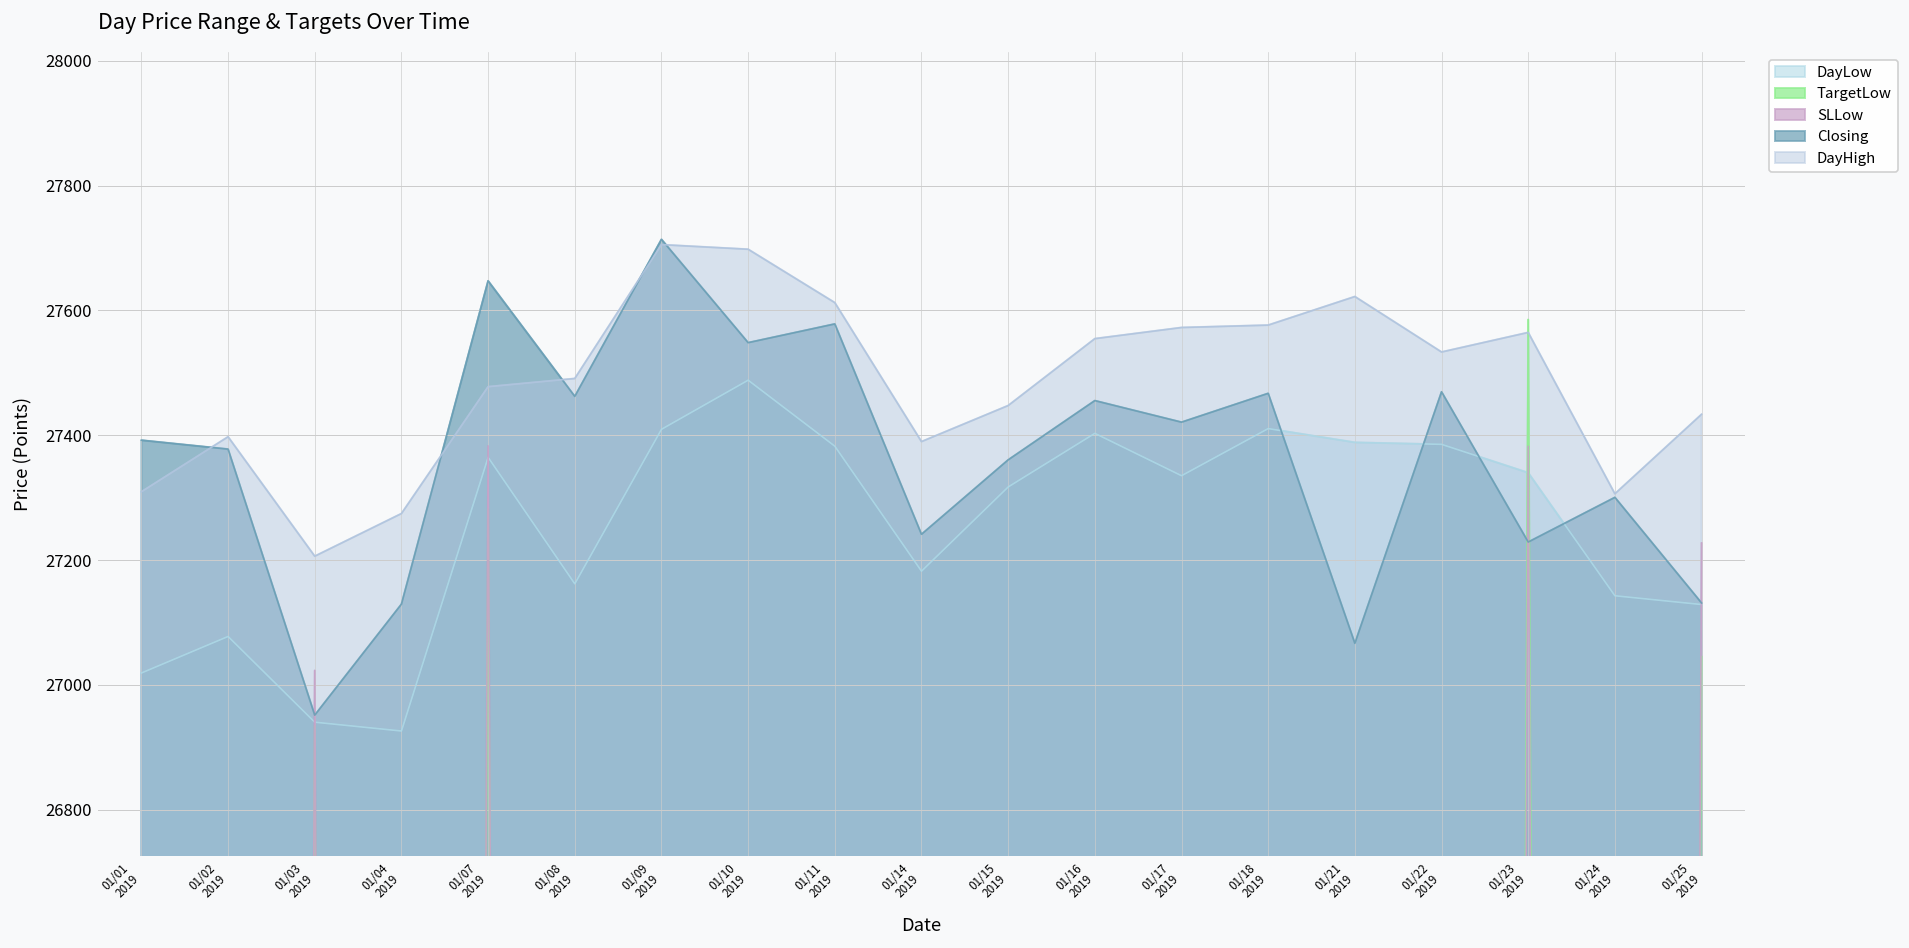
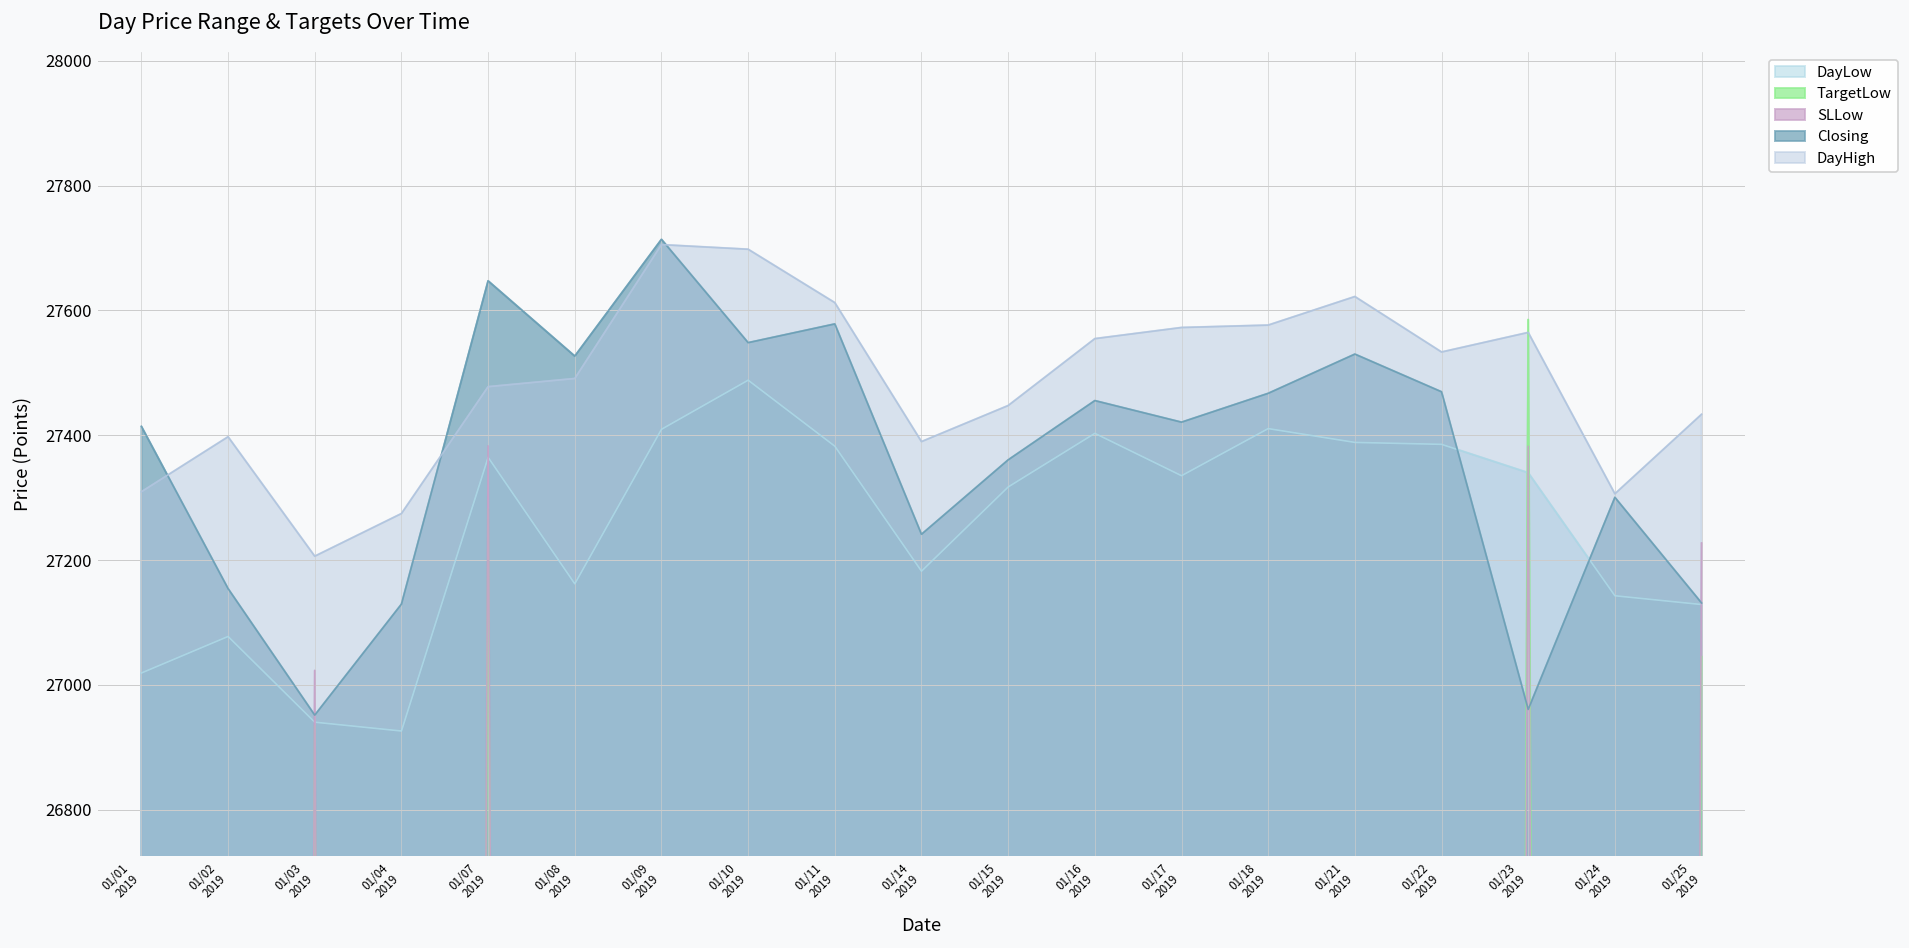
  {
    "TargetLow": {
      "01/03 2019": 26930,
      "01/07 2019": 27280,
      "01/23 2019": 27590,
      "01/25 2019": 27050
    },
    "Closing": {
-     "01/01 2019": 27390,
-     "01/02 2019": 27380,
+     "01/01 2019": 27410,
+     "01/02 2019": 27150,
      "01/03 2019": 26950,
      "01/04 2019": 27130,
      "01/07 2019": 27650,
-     "01/08 2019": 27460,
+     "01/08 2019": 27530,
      "01/09 2019": 27710,
      "01/10 2019": 27550,
      "01/11 2019": 27580,
      "01/14 2019": 27240,
      "01/15 2019": 27360,
      "01/16 2019": 27460,
      "01/17 2019": 27420,
      "01/18 2019": 27470,
-     "01/21 2019": 27070,
+     "01/21 2019": 27530,
      "01/22 2019": 27470,
-     "01/23 2019": 27230,
+     "01/23 2019": 26960,
      "01/24 2019": 27300
    }
  }
